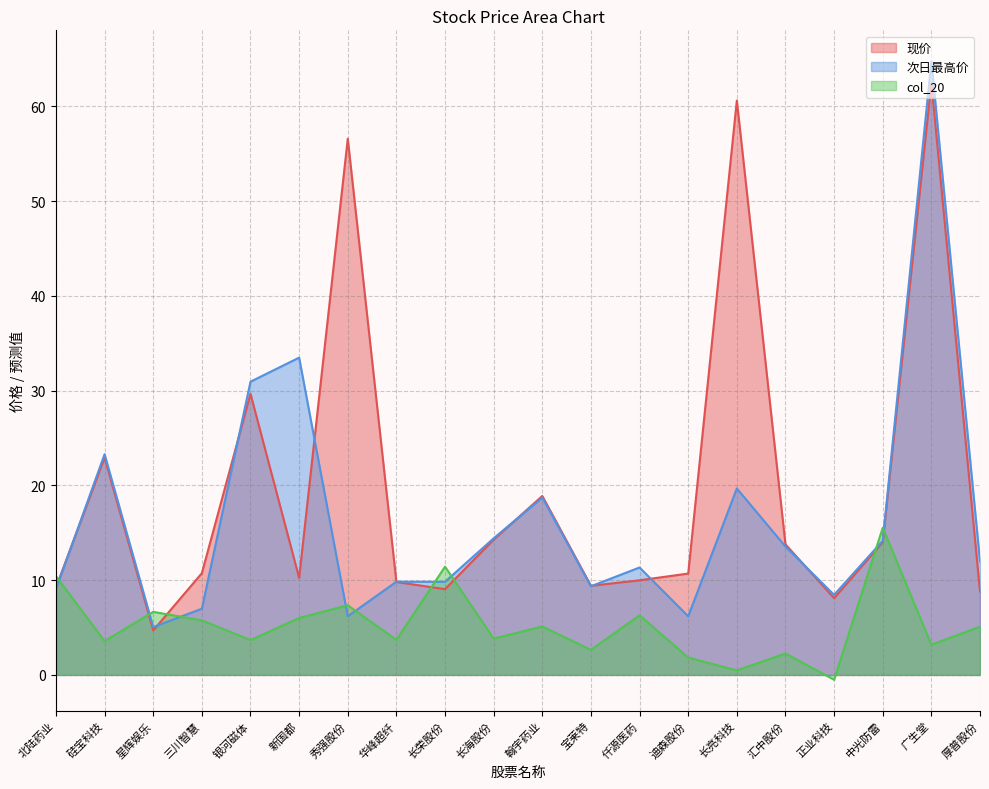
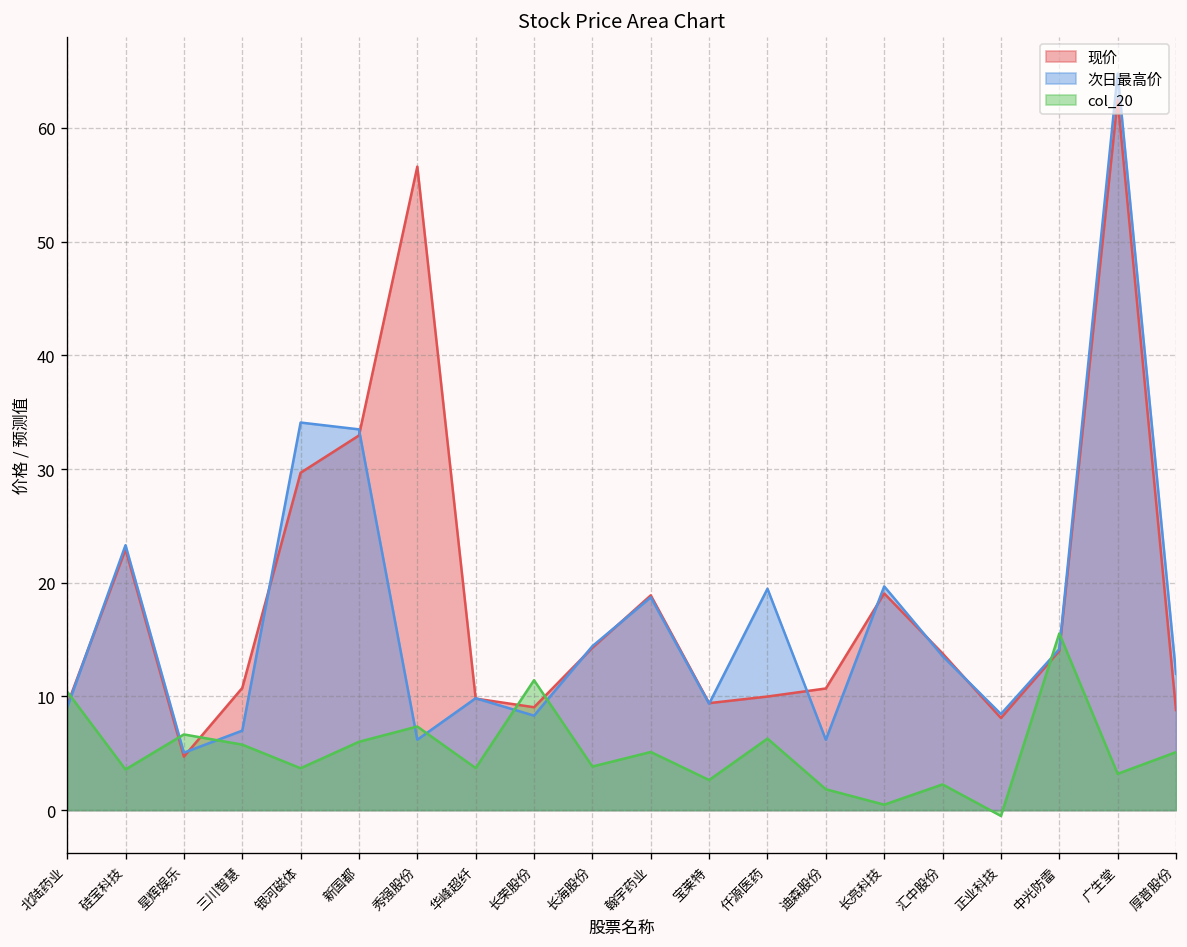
  {
    "现价": {
      "硅宝科技": 23,
      "星辉娱乐": 5,
      "三川智慧": 11,
      "银河磁体": 30,
-     "新国都": 10,
+     "新国都": 33,
      "秀强股份": 57,
      "长荣股份": 9,
      "仟源医药": 10,
      "迪森股份": 11,
-     "长亮科技": 61,
+     "长亮科技": 19,
      "正业科技": 8,
      "厚普股份": 9
    },
    "次日最高价": {
      "硅宝科技": 23,
      "星辉娱乐": 5,
      "三川智慧": 7,
-     "银河磁体": 31,
+     "银河磁体": 34,
      "新国都": 33,
      "秀强股份": 6,
-     "长荣股份": 10,
-     "仟源医药": 11,
+     "长荣股份": 8,
+     "仟源医药": 19,
      "迪森股份": 6,
      "长亮科技": 20,
      "正业科技": 8,
      "厚普股份": 12
    }
  }
